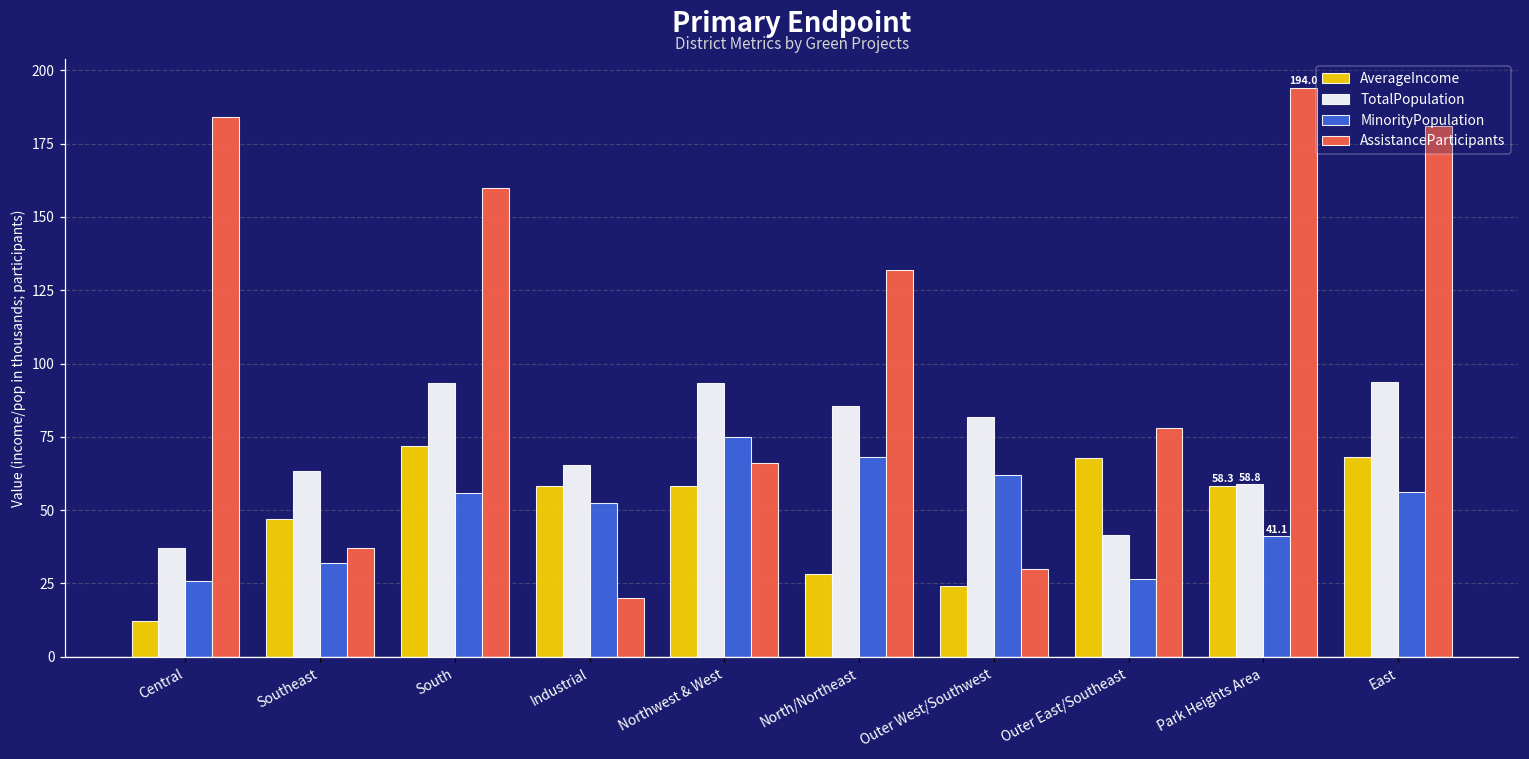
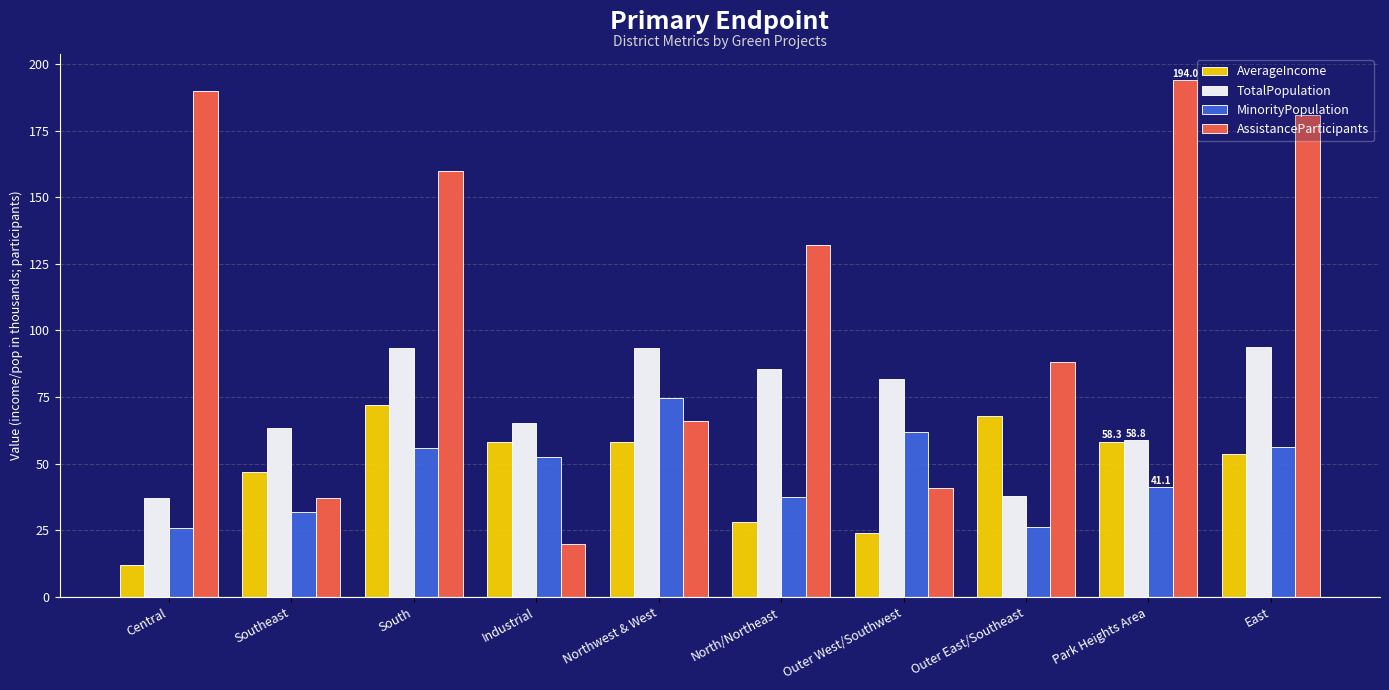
  {
    "AverageIncome": {
      "Central": 12,
      "Southeast": 47,
      "South": 72,
      "Industrial": 58,
      "Northwest & West": 58,
      "North/Northeast": 28,
      "Outer West/Southwest": 24,
      "Outer East/Southeast": 68,
-     "East": 68
+     "East": 54
    },
    "TotalPopulation": {
      "Central": 37,
      "Southeast": 63,
      "South": 93,
      "Industrial": 65,
      "Northwest & West": 93,
      "North/Northeast": 85,
      "Outer West/Southwest": 82,
-     "Outer East/Southeast": 42,
+     "Outer East/Southeast": 38,
      "East": 94
    },
    "MinorityPopulation": {
      "Central": 26,
      "Southeast": 32,
      "South": 56,
      "Industrial": 52,
      "Northwest & West": 75,
-     "North/Northeast": 68,
+     "North/Northeast": 37,
      "Outer West/Southwest": 62,
      "Outer East/Southeast": 26,
      "East": 56
    },
    "AssistanceParticipants": {
-     "Central": 184,
+     "Central": 190,
      "Southeast": 37,
      "South": 160,
      "Industrial": 20,
      "Northwest & West": 66,
      "North/Northeast": 132,
-     "Outer West/Southwest": 30,
-     "Outer East/Southeast": 78
+     "Outer West/Southwest": 41,
+     "Outer East/Southeast": 88
    }
  }
